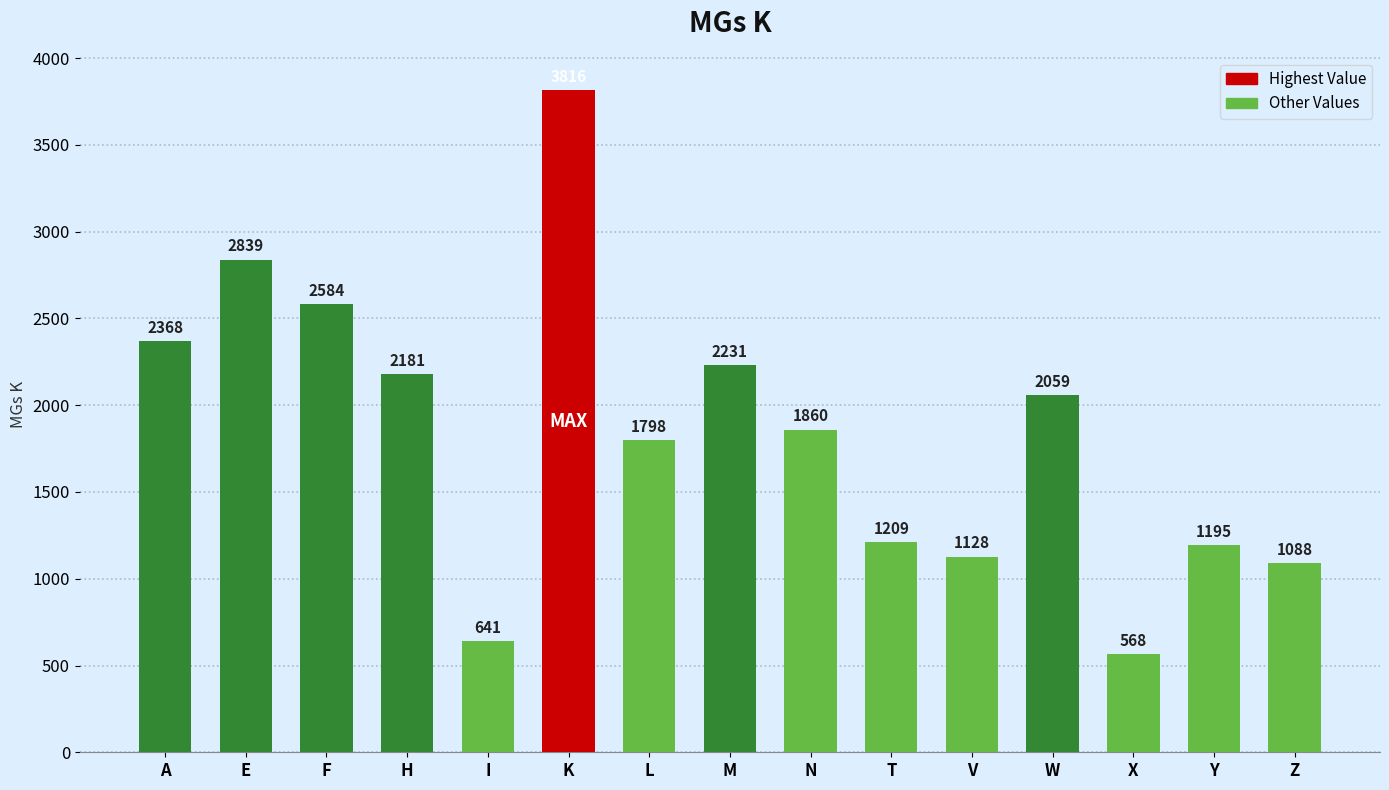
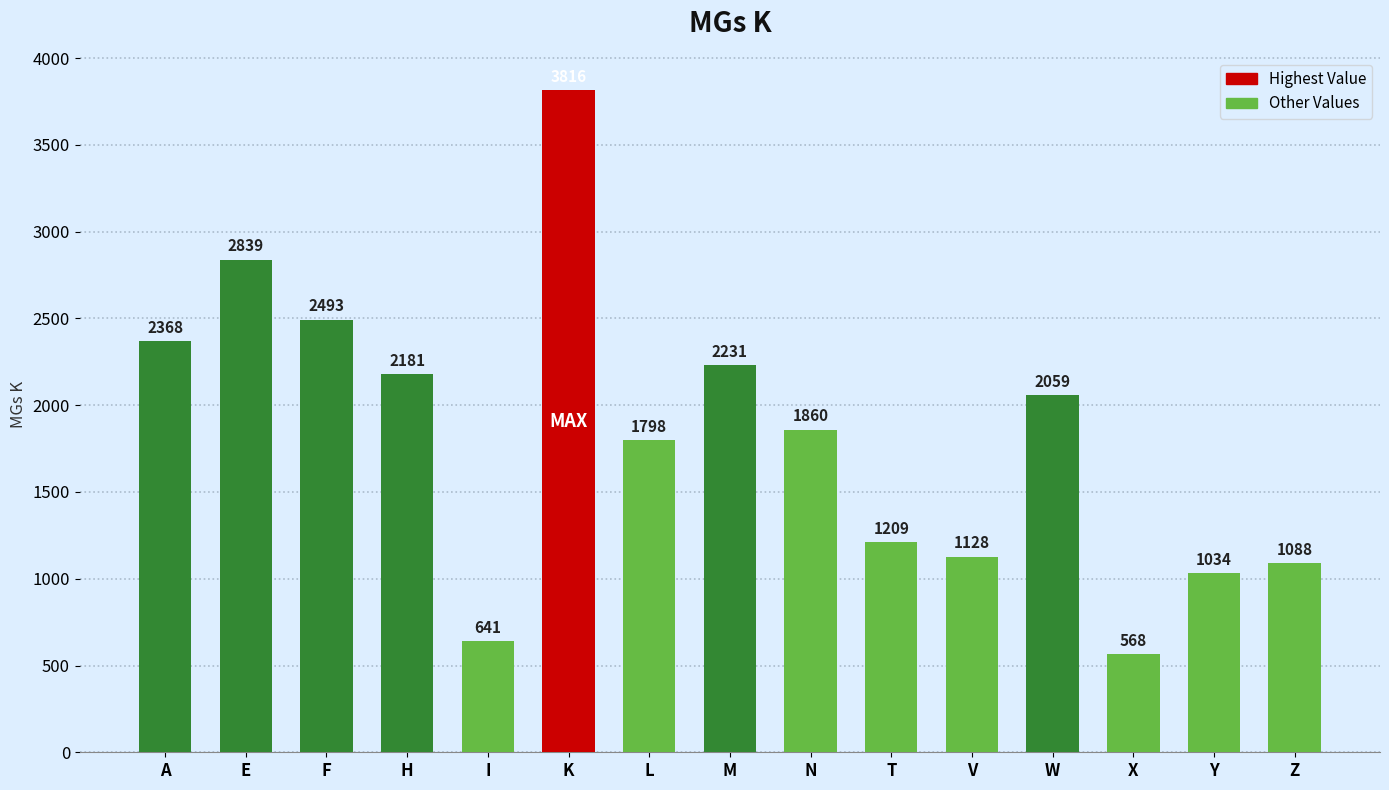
  {
    "A": 2368,
    "E": 2839,
-   "F": 2584,
+   "F": 2493,
    "H": 2181,
    "I": 641,
    "L": 1798,
    "M": 2231,
    "N": 1860,
    "T": 1209,
    "V": 1128,
    "W": 2059,
    "X": 568,
-   "Y": 1195,
+   "Y": 1034,
    "Z": 1088
  }
